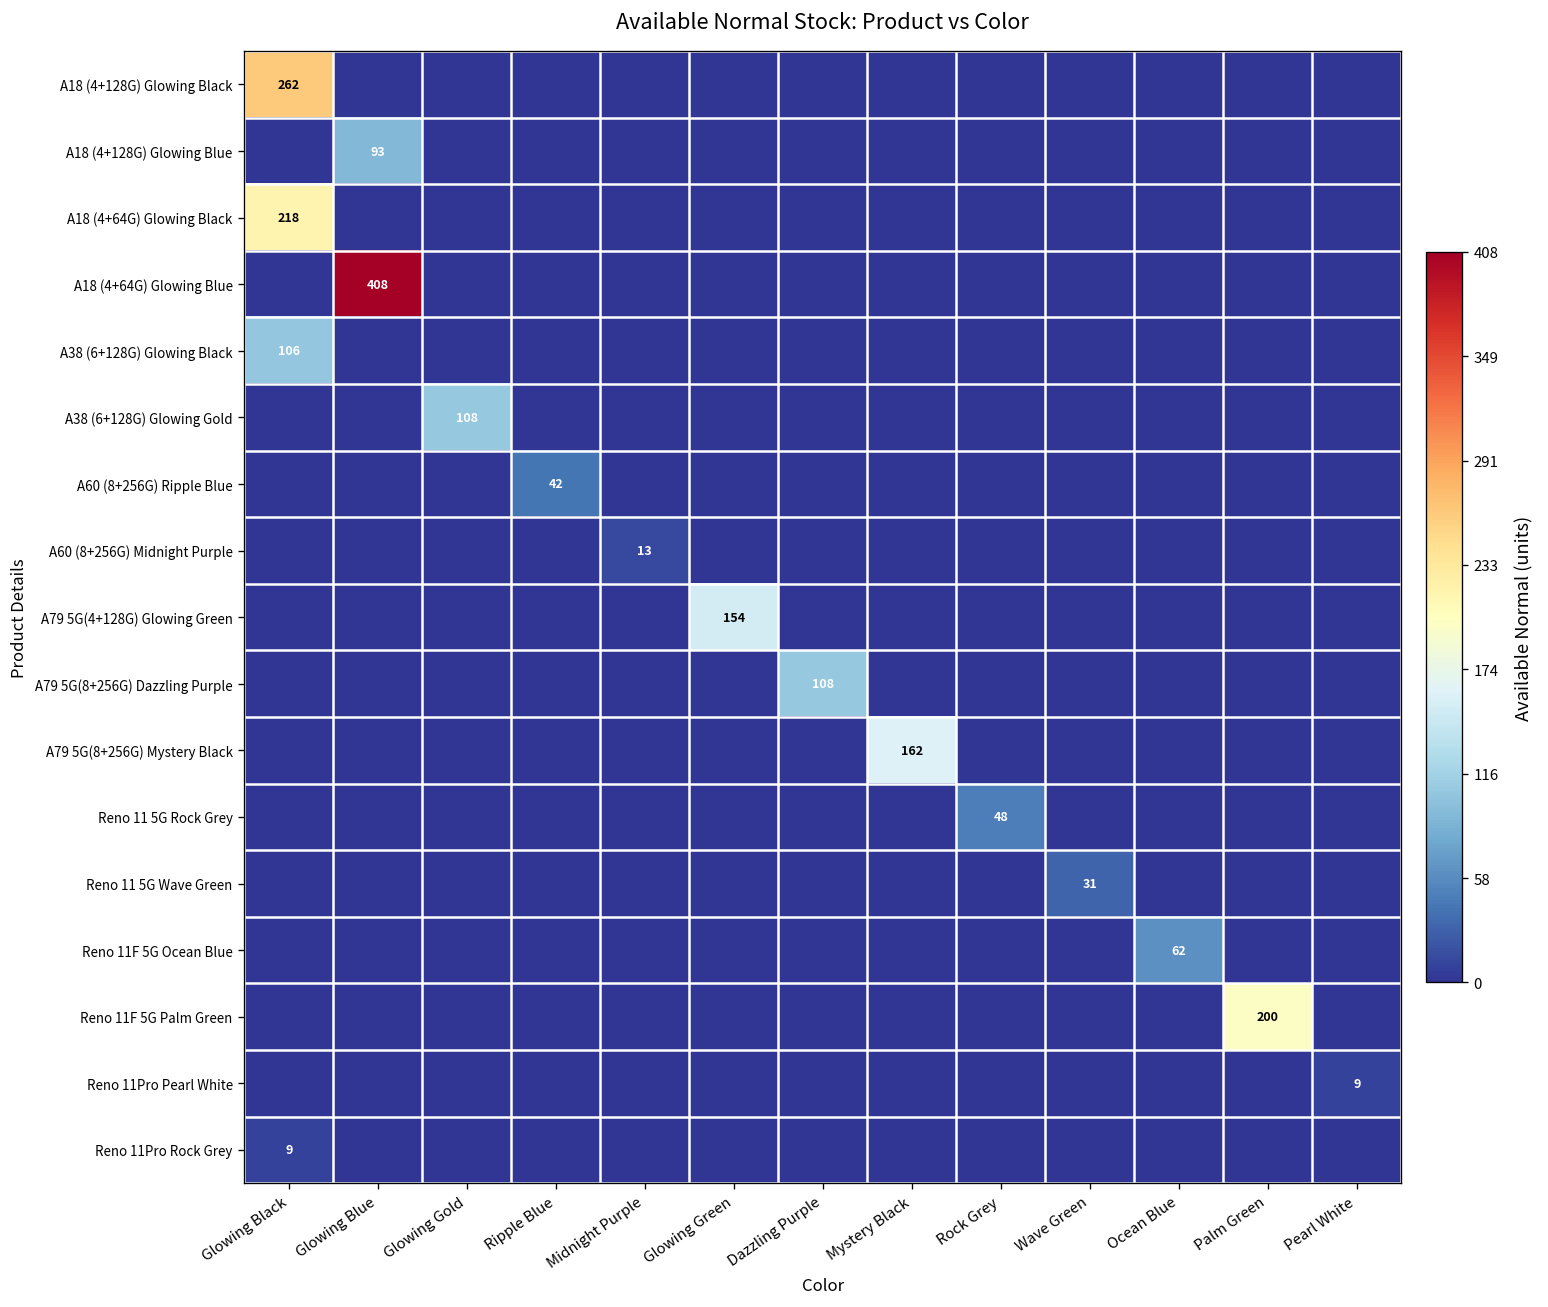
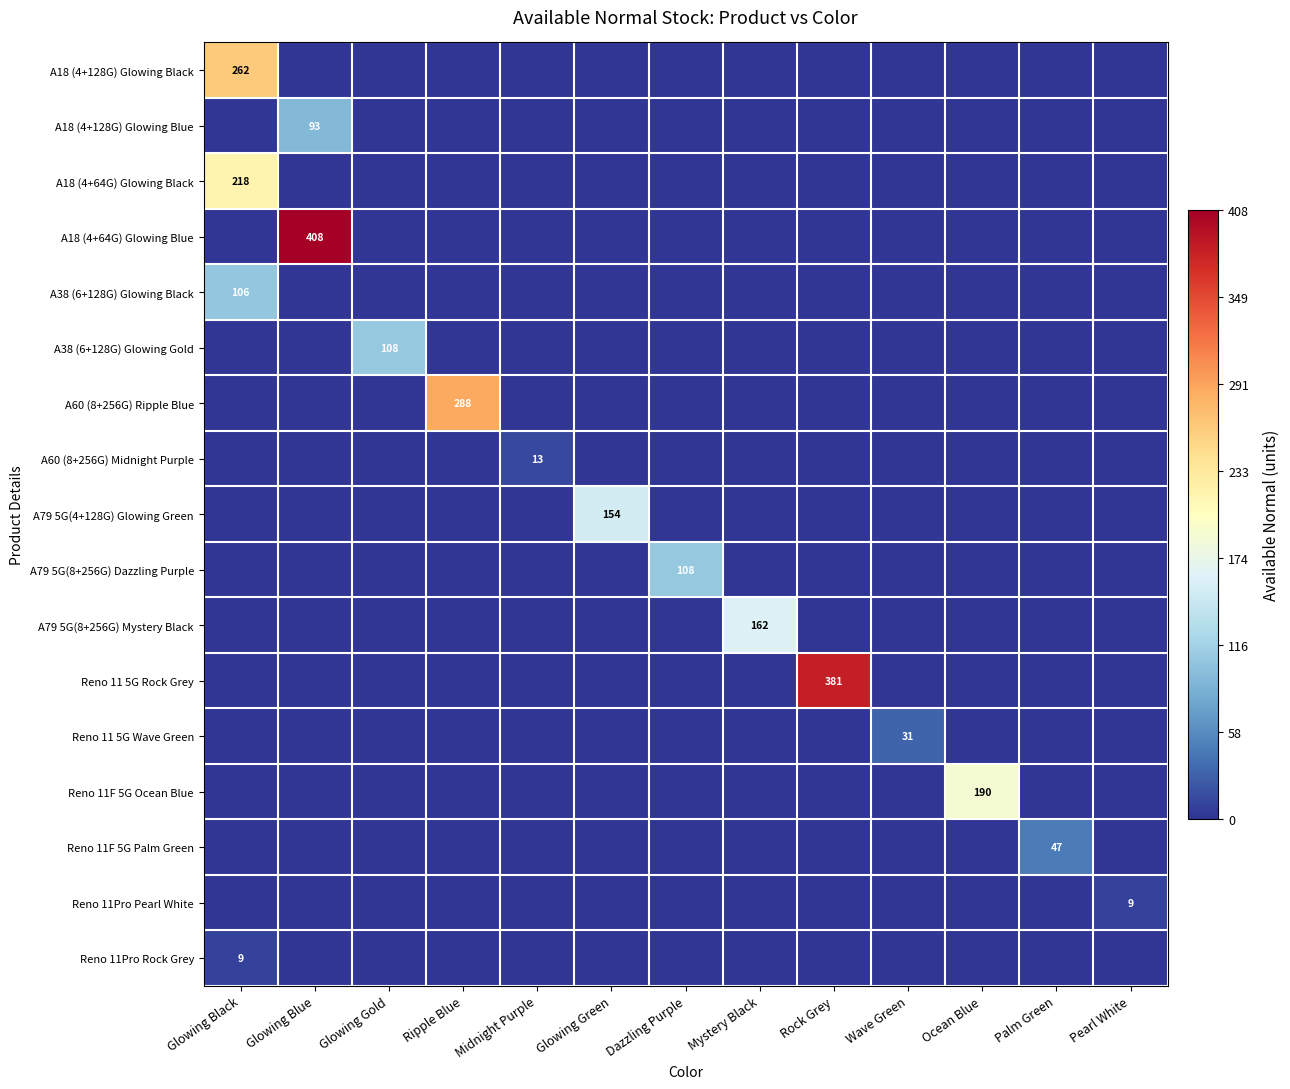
  {
    "A18 (4+128G) Glowing Black": {
      "Glowing Black": 262
    },
    "A18 (4+128G) Glowing Blue": {
      "Glowing Blue": 93
    },
    "A18 (4+64G) Glowing Black": {
      "Glowing Black": 218
    },
    "A18 (4+64G) Glowing Blue": {
      "Glowing Blue": 408
    },
    "A38 (6+128G) Glowing Black": {
      "Glowing Black": 106
    },
    "A38 (6+128G) Glowing Gold": {
      "Glowing Gold": 108
    },
    "A60 (8+256G) Ripple Blue": {
-     "Ripple Blue": 42
+     "Ripple Blue": 288
    },
    "A60 (8+256G) Midnight Purple": {
      "Midnight Purple": 13
    },
    "A79 5G(4+128G) Glowing Green": {
      "Glowing Green": 154
    },
    "A79 5G(8+256G) Dazzling Purple": {
      "Dazzling Purple": 108
    },
    "A79 5G(8+256G) Mystery Black": {
      "Mystery Black": 162
    },
    "Reno 11 5G Rock Grey": {
-     "Rock Grey": 48
+     "Rock Grey": 381
    },
    "Reno 11 5G Wave Green": {
      "Wave Green": 31
    },
    "Reno 11F 5G Ocean Blue": {
-     "Ocean Blue": 62
+     "Ocean Blue": 190
    },
    "Reno 11F 5G Palm Green": {
-     "Palm Green": 200
+     "Palm Green": 47
    },
    "Reno 11Pro Pearl White": {
      "Pearl White": 9
    },
    "Reno 11Pro Rock Grey": {
      "Glowing Black": 9
    }
  }
